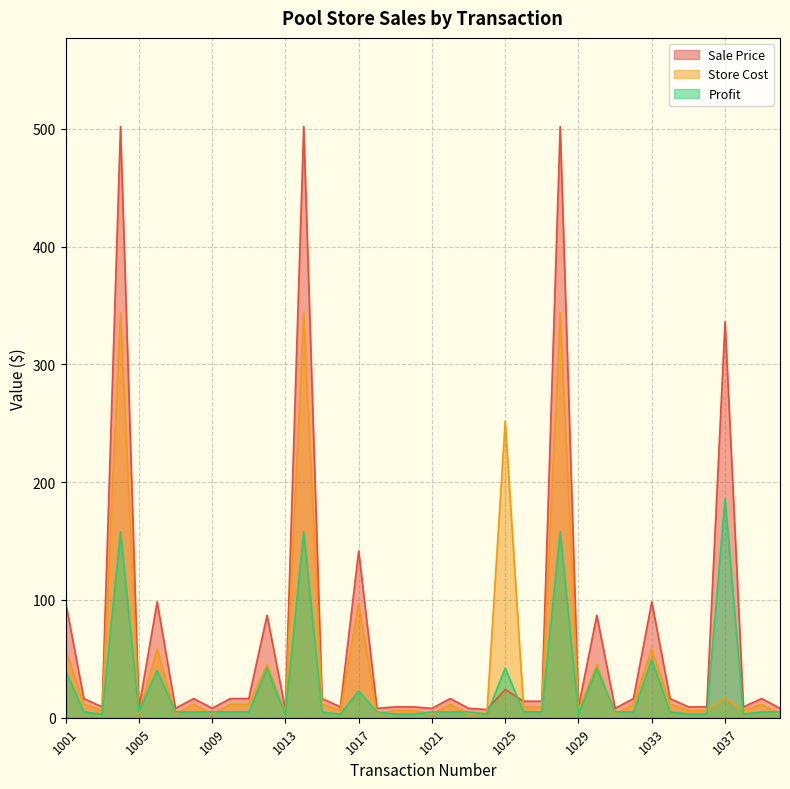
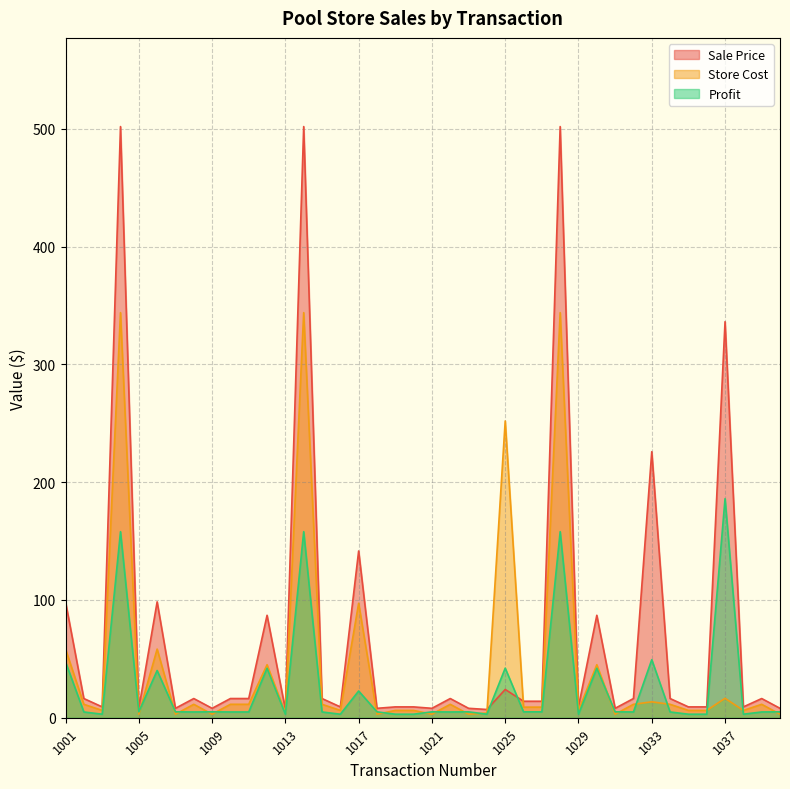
  {
    "Sale Price": {
      "1001": 98,
      "1005": 8,
      "1009": 8,
      "1013": 7,
      "1017": 142,
      "1021": 8,
      "1025": 24,
      "1029": 9,
-     "1033": 98,
+     "1033": 226,
      "1037": 336
    },
    "Store Cost": {
      "1001": 58,
      "1017": 97,
      "1025": 252,
      "1029": 6,
-     "1033": 58,
+     "1033": 14,
      "1037": 17
    },
    "Profit": {
-     "1001": 40,
+     "1001": 47,
      "1017": 23,
      "1025": 42,
      "1029": 3,
      "1033": 49,
      "1037": 186
    }
  }
